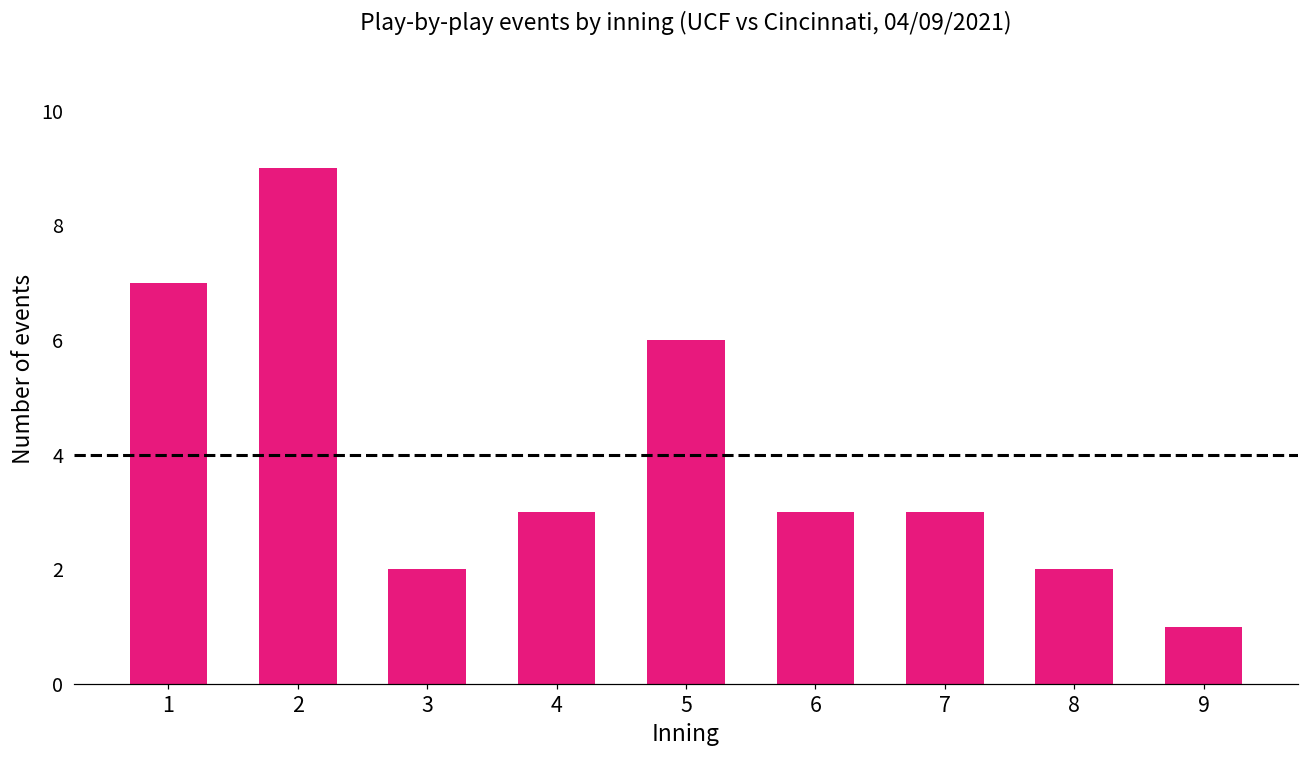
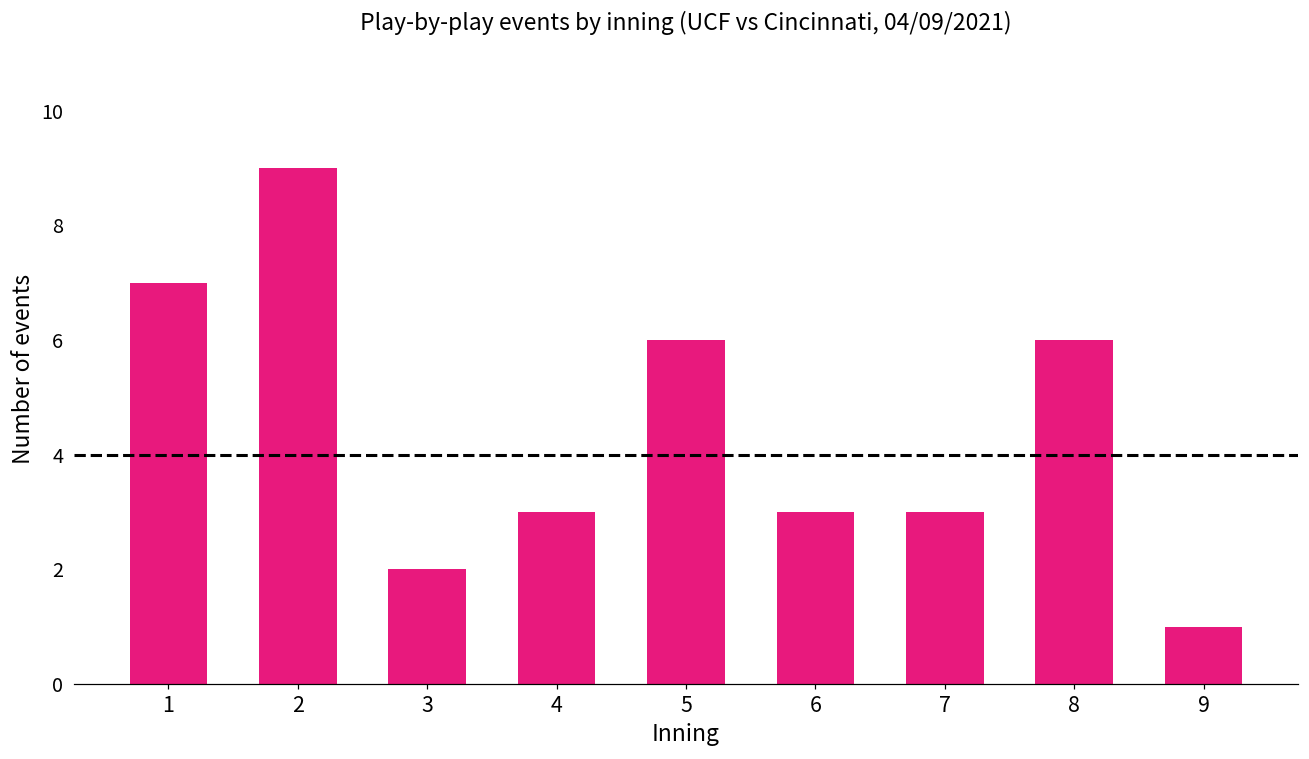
  {
    "1": 7,
    "2": 9,
    "3": 2,
    "4": 3,
    "5": 6,
    "6": 3,
    "7": 3,
-   "8": 2,
+   "8": 6,
    "9": 1
  }
